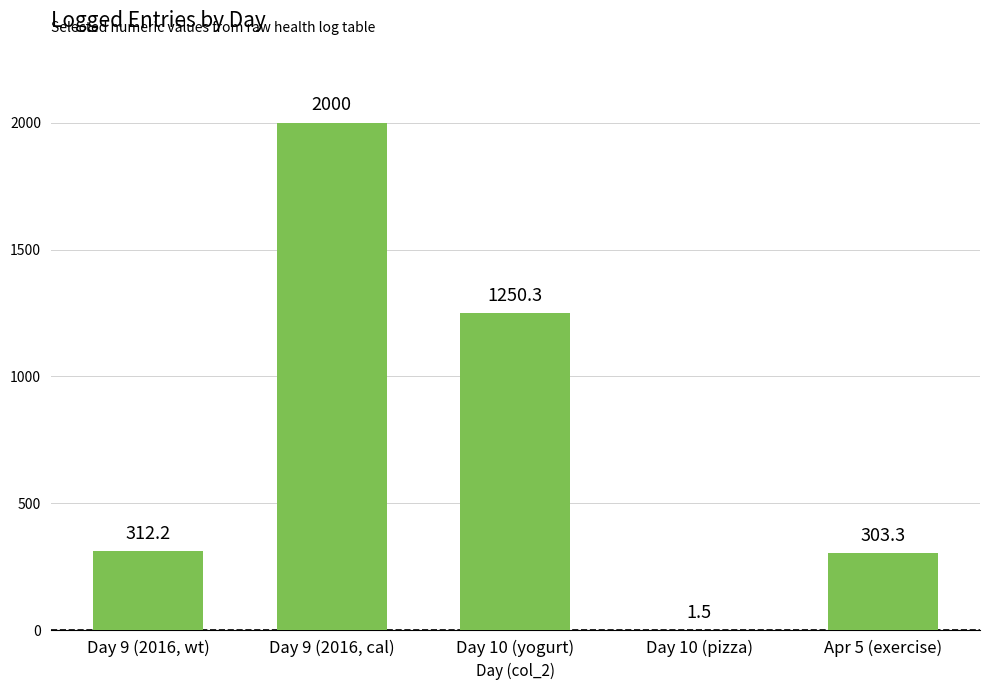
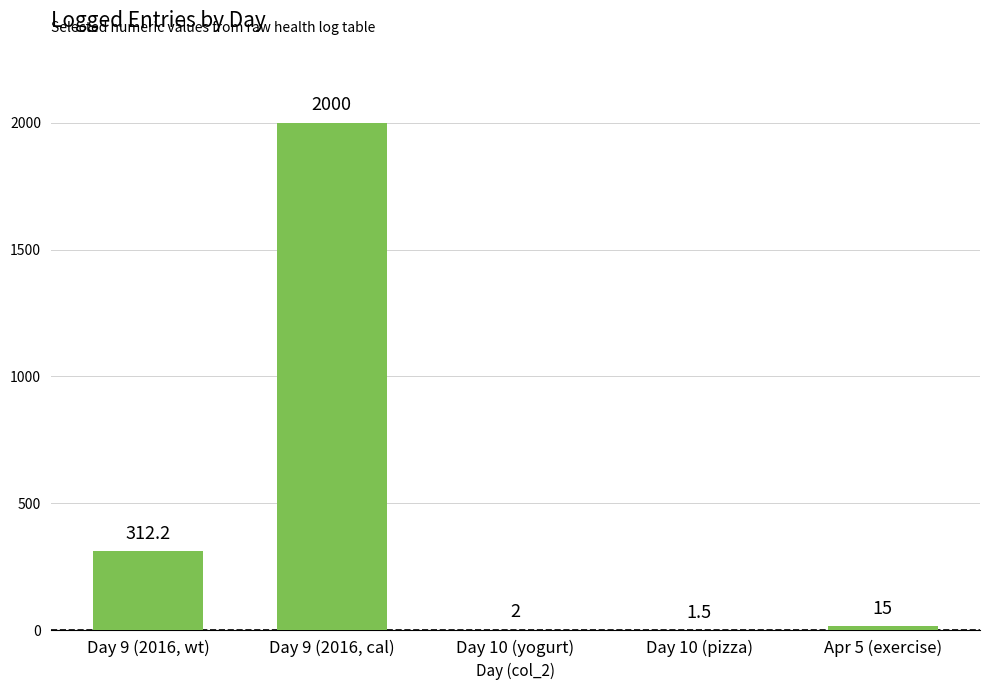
  {
    "Day 9 (2016, wt)": 312.2,
    "Day 9 (2016, cal)": 2000,
-   "Day 10 (yogurt)": 1250.3,
+   "Day 10 (yogurt)": 2,
    "Day 10 (pizza)": 1.5,
-   "Apr 5 (exercise)": 303.3
+   "Apr 5 (exercise)": 15
  }
